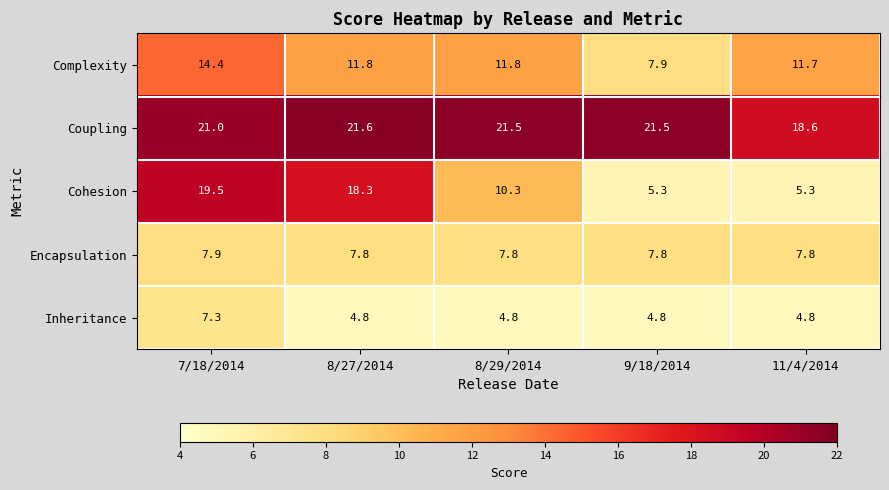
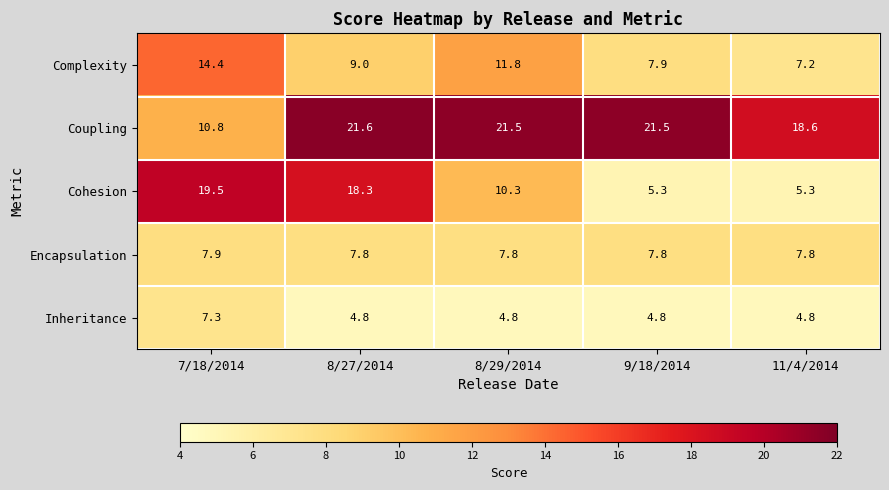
  {
    "Complexity": {
      "7/18/2014": 14.4,
-     "8/27/2014": 11.8,
+     "8/27/2014": 9.0,
      "8/29/2014": 11.8,
      "9/18/2014": 7.9,
-     "11/4/2014": 11.7
+     "11/4/2014": 7.2
    },
    "Coupling": {
-     "7/18/2014": 21.0,
+     "7/18/2014": 10.8,
      "8/27/2014": 21.6,
      "8/29/2014": 21.5,
      "9/18/2014": 21.5,
      "11/4/2014": 18.6
    },
    "Cohesion": {
      "7/18/2014": 19.5,
      "8/27/2014": 18.3,
      "8/29/2014": 10.3,
      "9/18/2014": 5.3,
      "11/4/2014": 5.3
    },
    "Encapsulation": {
      "7/18/2014": 7.9,
      "8/27/2014": 7.8,
      "8/29/2014": 7.8,
      "9/18/2014": 7.8,
      "11/4/2014": 7.8
    },
    "Inheritance": {
      "7/18/2014": 7.3,
      "8/27/2014": 4.8,
      "8/29/2014": 4.8,
      "9/18/2014": 4.8,
      "11/4/2014": 4.8
    }
  }
